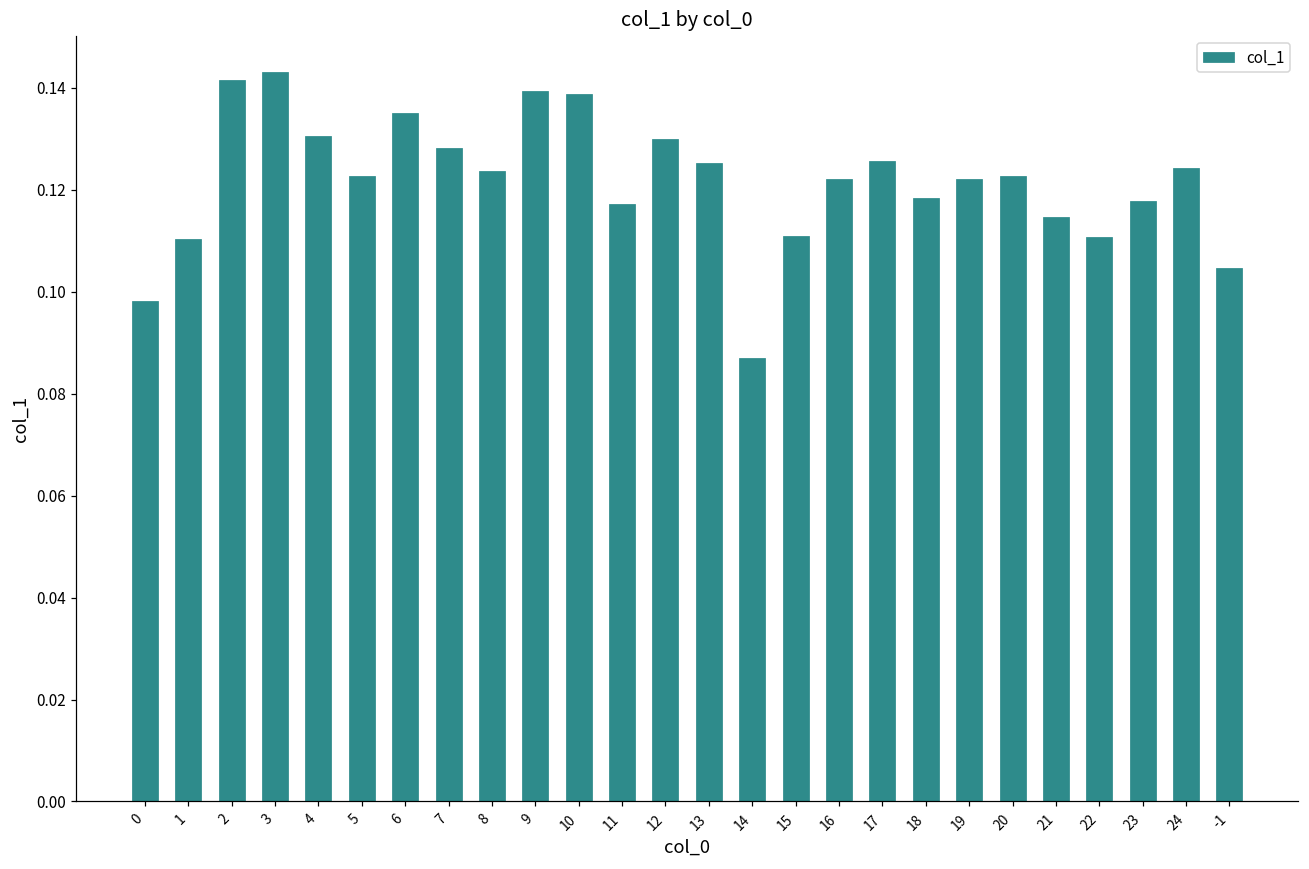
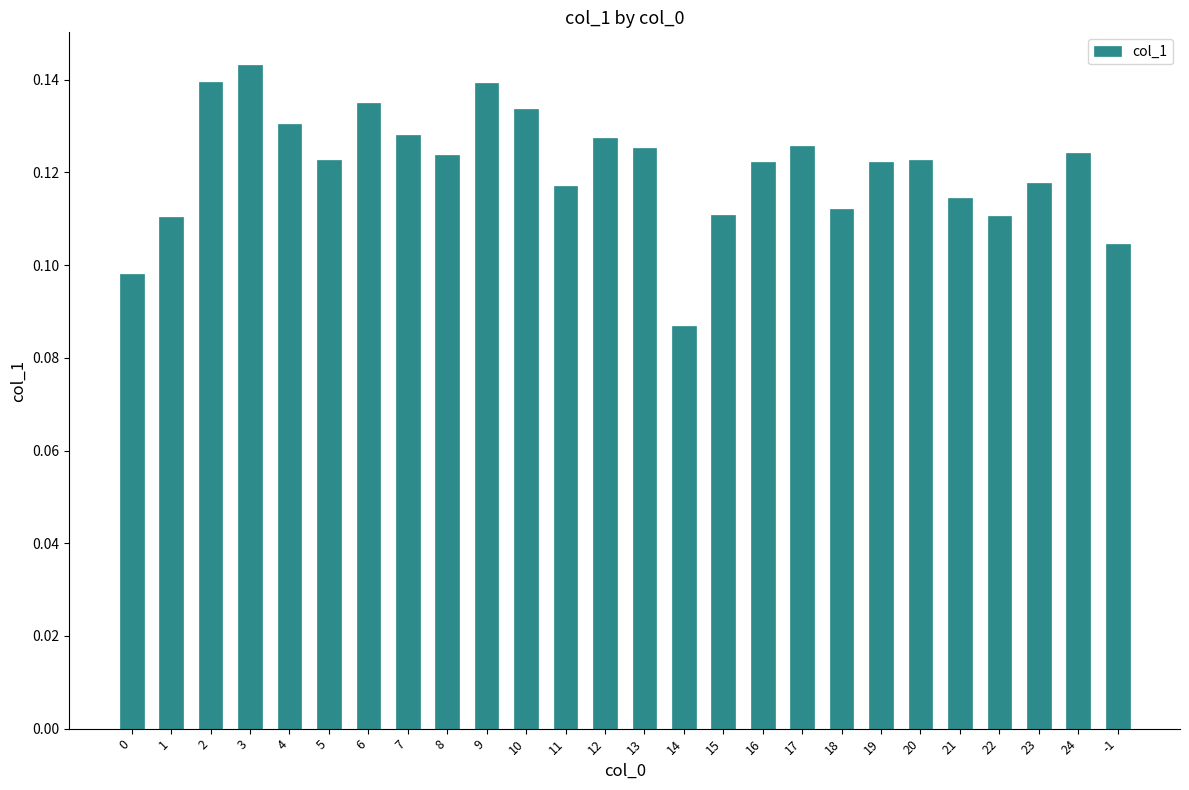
  {
    "0": 0.098,
    "1": 0.110,
-   "2": 0.142,
+   "2": 0.139,
    "3": 0.143,
    "4": 0.131,
    "5": 0.123,
    "6": 0.135,
    "7": 0.128,
    "8": 0.124,
    "9": 0.139,
-   "10": 0.139,
+   "10": 0.134,
    "11": 0.117,
-   "12": 0.130,
+   "12": 0.127,
    "13": 0.125,
    "14": 0.087,
    "15": 0.111,
    "16": 0.122,
    "17": 0.126,
-   "18": 0.118,
+   "18": 0.112,
    "19": 0.122,
    "20": 0.123,
    "21": 0.115,
    "22": 0.111,
    "23": 0.118,
    "24": 0.124,
    "-1": 0.105
  }
